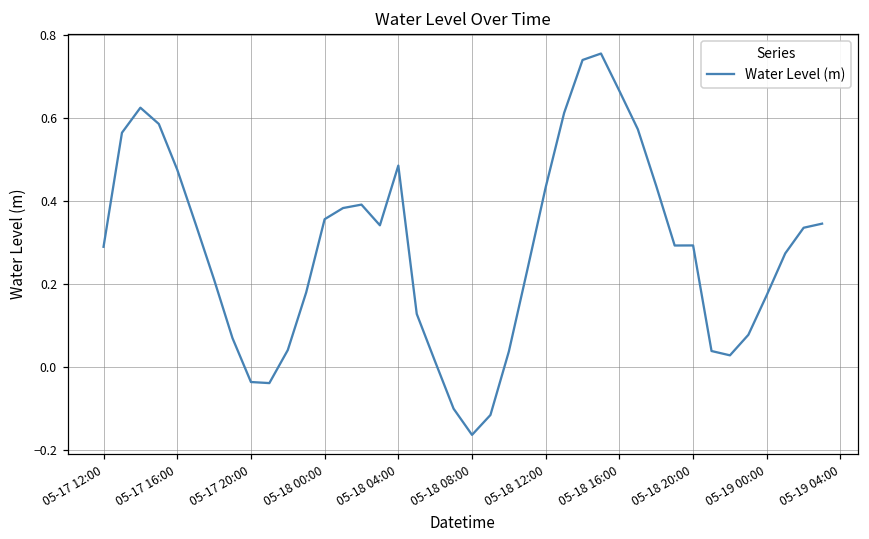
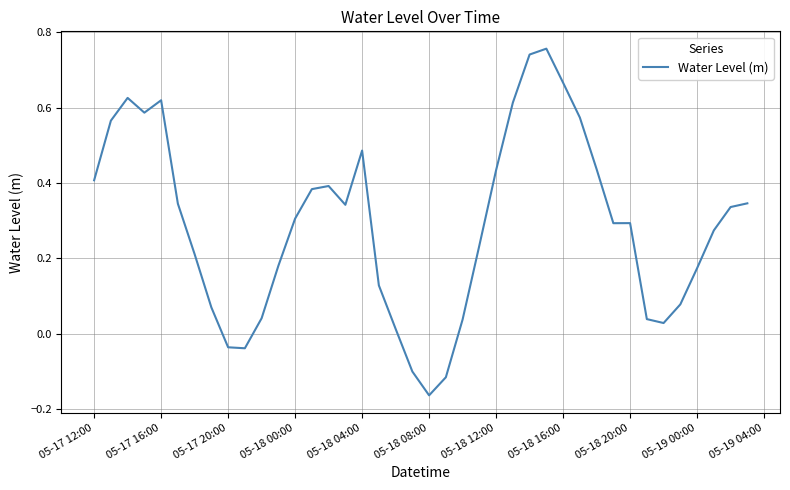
  {
-   "05-17 12:00": 0.29,
-   "05-17 16:00": 0.48,
+   "05-17 12:00": 0.41,
+   "05-17 16:00": 0.62,
    "05-17 20:00": -0.04,
-   "05-18 00:00": 0.36,
+   "05-18 00:00": 0.31,
    "05-18 04:00": 0.49,
    "05-18 08:00": -0.16,
    "05-18 12:00": 0.43,
    "05-18 16:00": 0.67,
    "05-18 20:00": 0.29,
    "05-19 00:00": 0.17
  }
